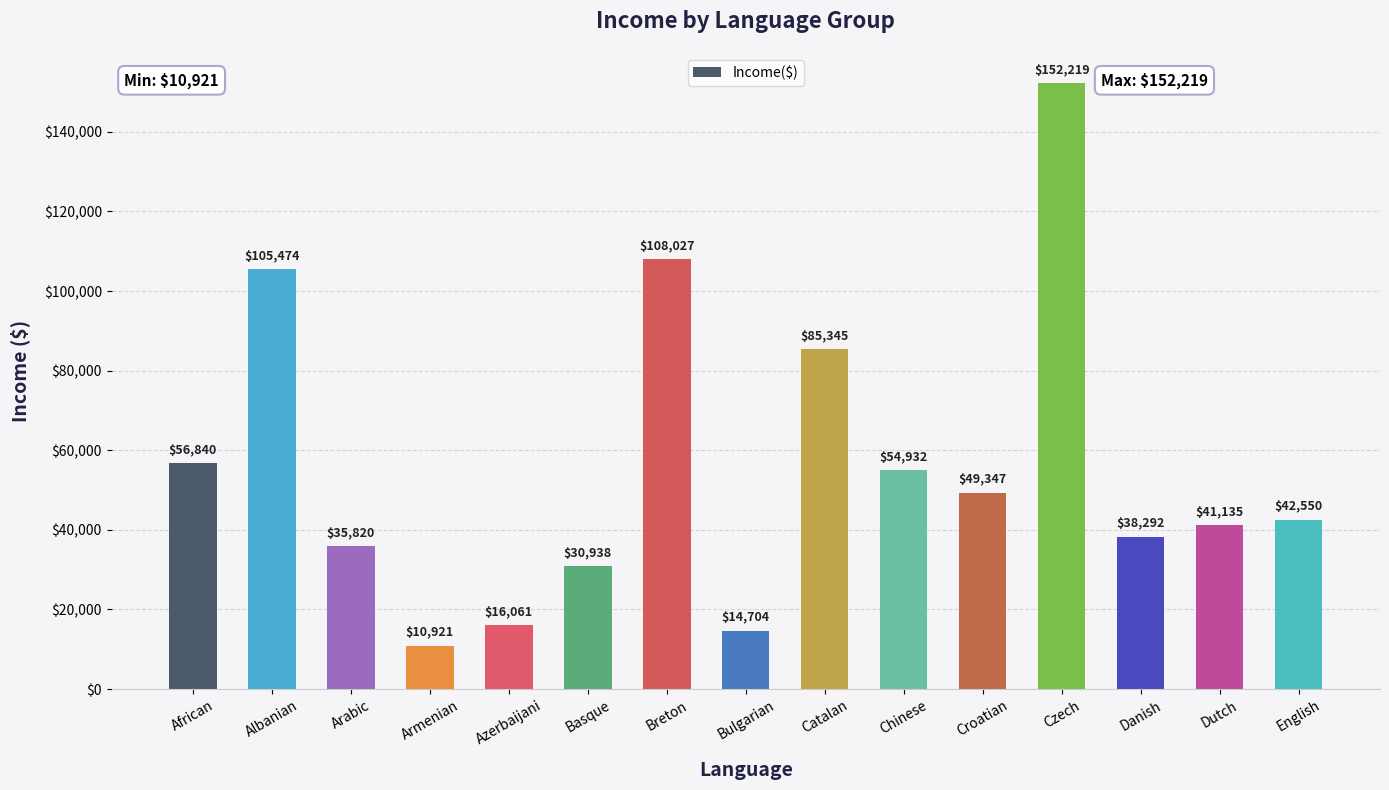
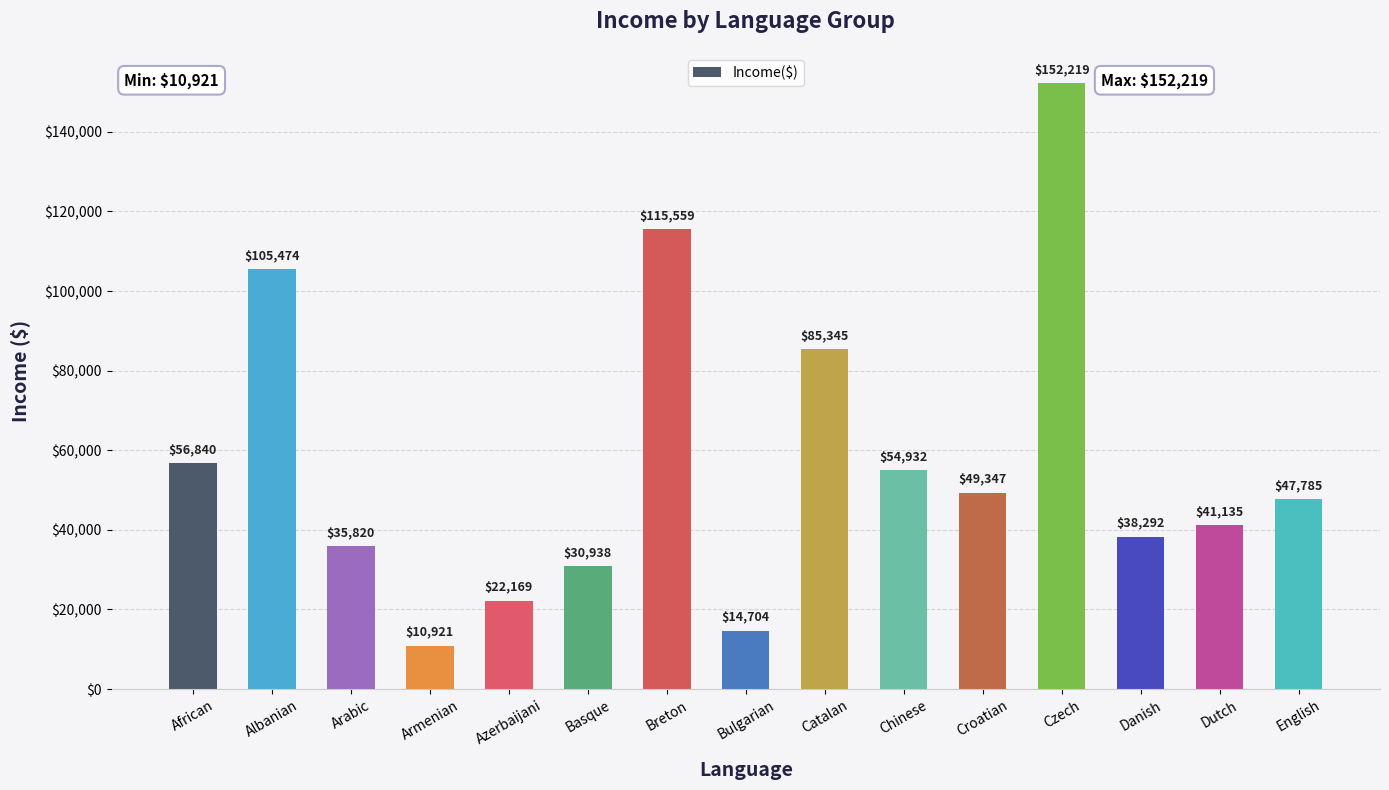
  {
    "African": "$56,840",
    "Albanian": "$105,474",
    "Arabic": "$35,820",
    "Armenian": "$10,921",
-   "Azerbaijani": "$16,061",
+   "Azerbaijani": "$22,169",
    "Basque": "$30,938",
-   "Breton": "$108,027",
+   "Breton": "$115,559",
    "Bulgarian": "$14,704",
    "Catalan": "$85,345",
    "Chinese": "$54,932",
    "Croatian": "$49,347",
    "Czech": "$152,219",
    "Danish": "$38,292",
    "Dutch": "$41,135",
-   "English": "$42,550"
+   "English": "$47,785"
  }
